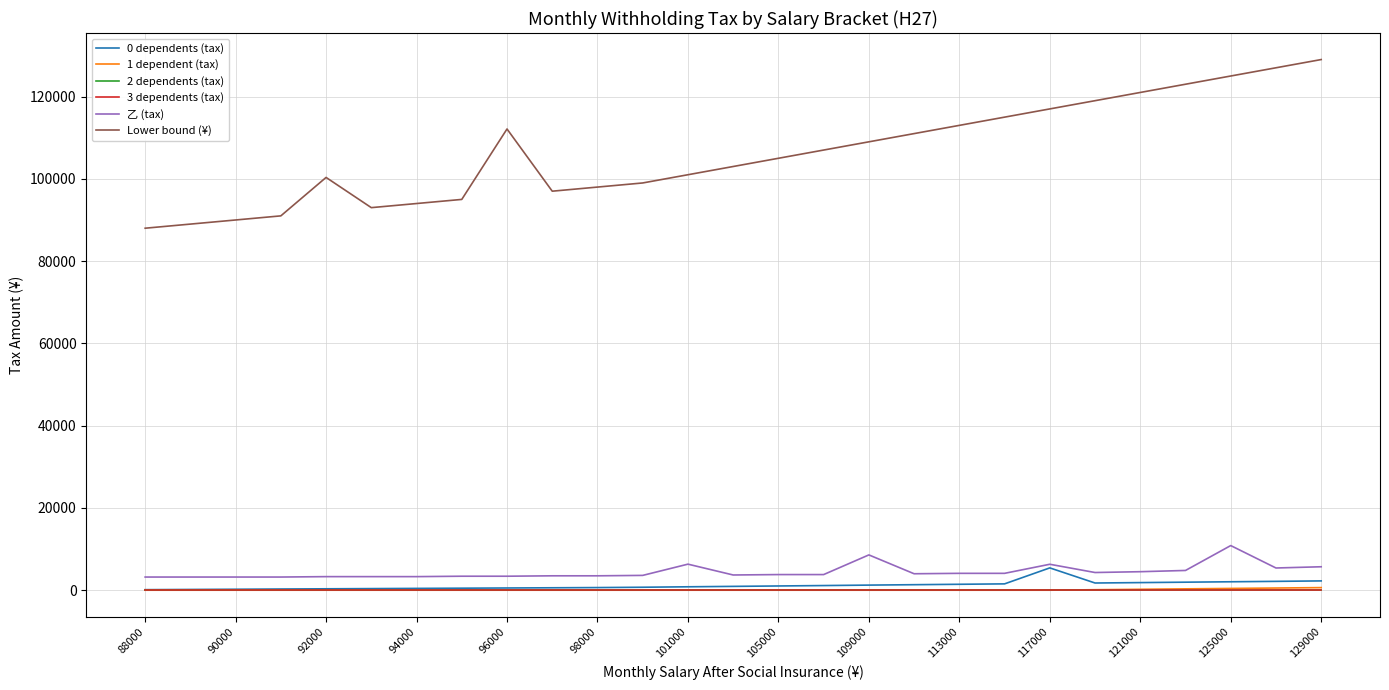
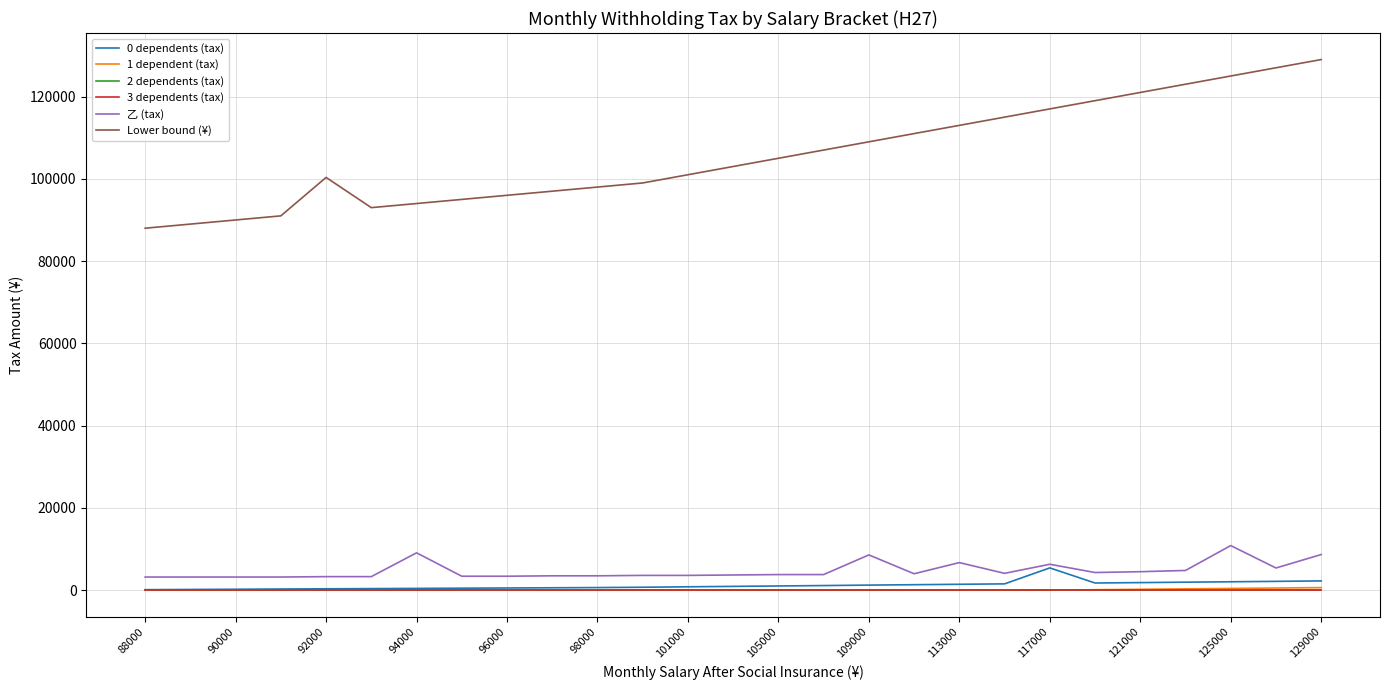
  {
    "0 dependents (tax)": {
      "98000": 1000,
      "101000": 1000,
      "105000": 1000,
      "109000": 1000,
      "113000": 1000,
      "117000": 5000,
      "121000": 2000,
      "125000": 2000,
      "129000": 2000
    },
    "1 dependent (tax)": {
      "129000": 1000
    },
    "3 dependents (tax)": {
      "129000": 0
    },
    "乙 (tax)": {
      "88000": 3000,
      "90000": 3000,
      "92000": 3000,
-     "94000": 3000,
+     "94000": 9000,
      "96000": 3000,
      "98000": 4000,
-     "101000": 6000,
+     "101000": 4000,
      "105000": 4000,
      "109000": 9000,
-     "113000": 4000,
+     "113000": 7000,
      "117000": 6000,
      "121000": 5000,
      "125000": 11000,
-     "129000": 6000
+     "129000": 9000
    },
    "Lower bound (¥)": {
      "88000": 88000,
      "90000": 90000,
      "92000": 100000,
      "94000": 94000,
-     "96000": 112000,
+     "96000": 96000,
      "98000": 98000,
      "101000": 101000,
      "105000": 105000,
      "109000": 109000,
      "113000": 113000,
      "117000": 117000,
      "121000": 121000,
      "125000": 125000,
      "129000": 129000
    }
  }
